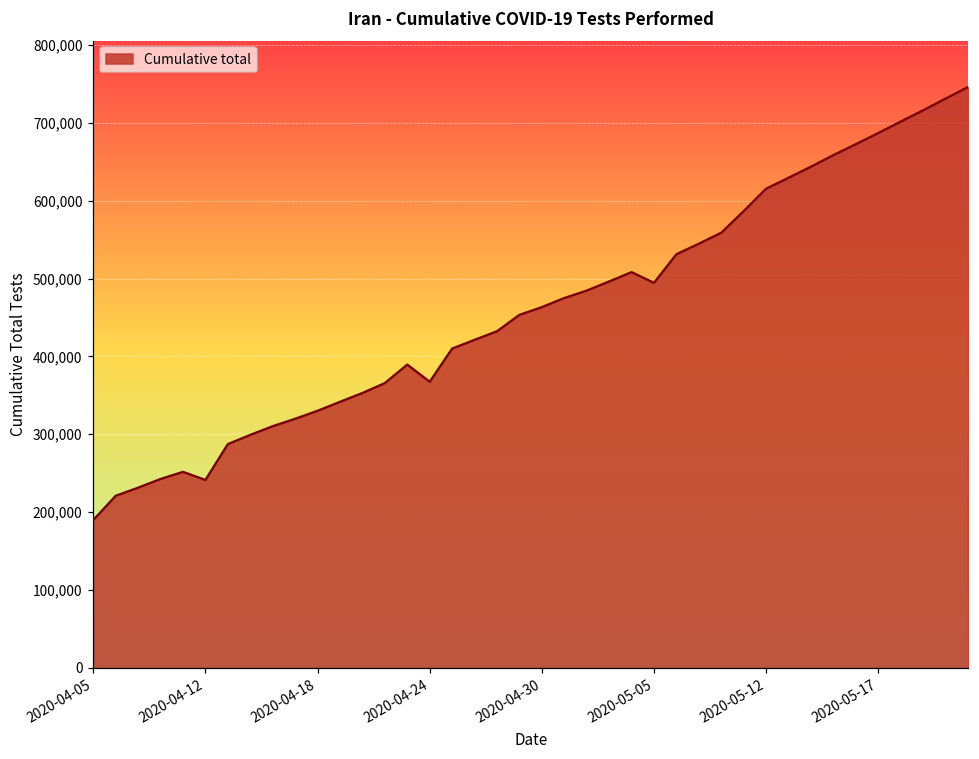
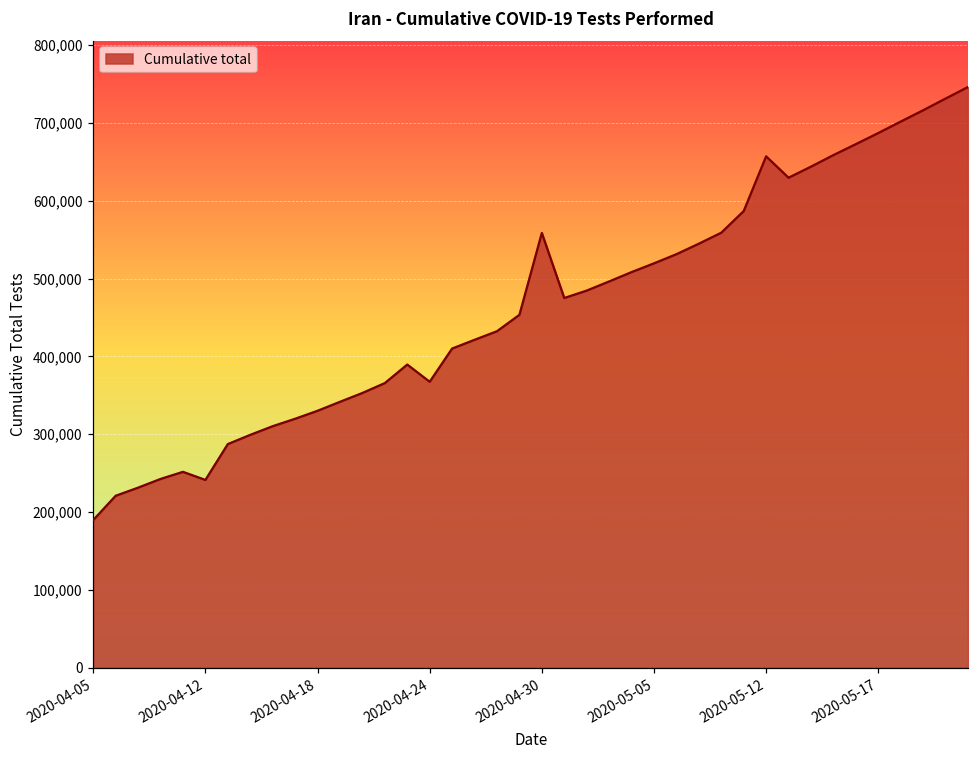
  {
    "2020-04-05": "190,000",
    "2020-04-12": "240,000",
    "2020-04-18": "330,000",
    "2020-04-24": "370,000",
-   "2020-04-30": "460,000",
-   "2020-05-05": "490,000",
-   "2020-05-12": "620,000",
+   "2020-04-30": "560,000",
+   "2020-05-05": "520,000",
+   "2020-05-12": "660,000",
    "2020-05-17": "690,000"
  }
